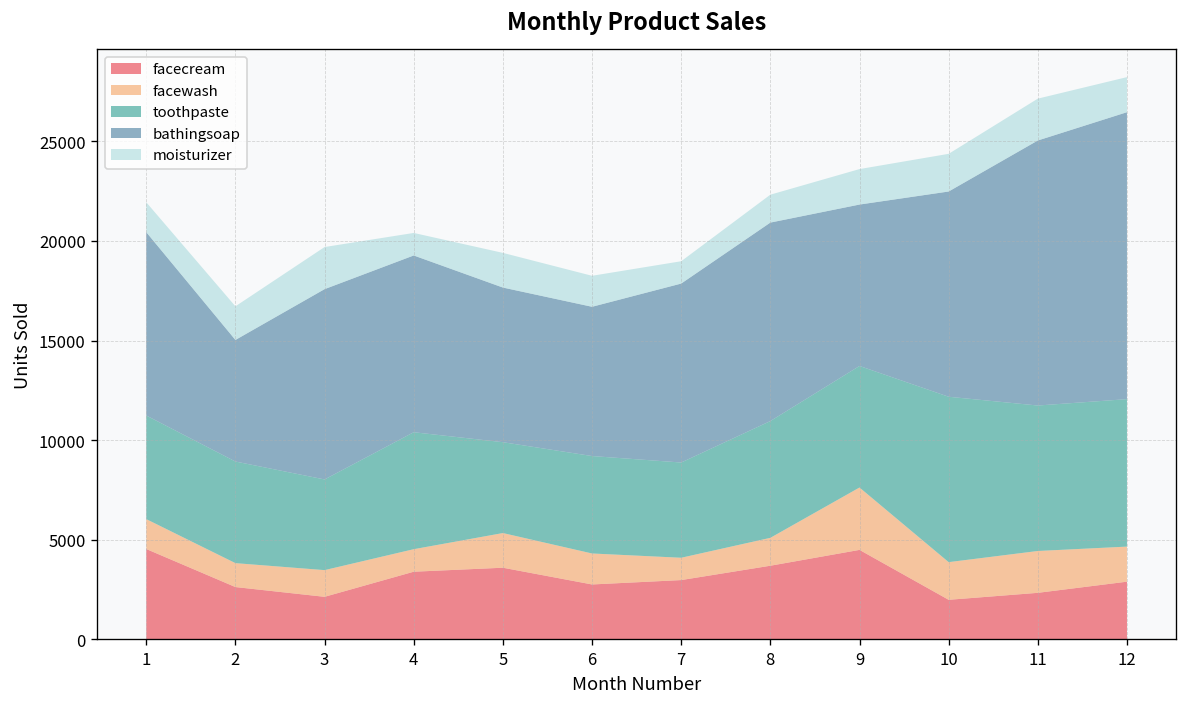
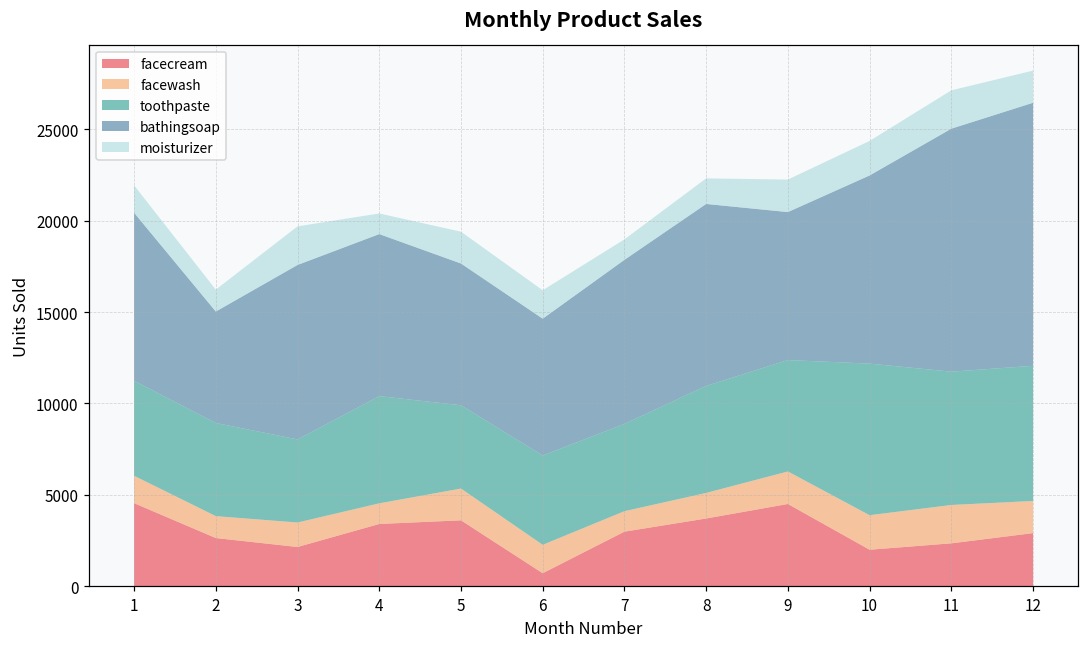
  {
    "facecream": {
      "1": 4500,
      "2": 2600,
      "3": 2100,
      "4": 3400,
      "5": 3600,
-     "6": 2800,
+     "6": 700,
      "7": 3000,
      "8": 3700,
      "9": 4500,
      "10": 2000,
      "11": 2300,
      "12": 2900
    },
    "facewash": {
      "1": 1500,
      "2": 1200,
      "3": 1300,
      "4": 1100,
      "5": 1700,
      "6": 1600,
      "7": 1100,
      "8": 1400,
-     "9": 3100,
+     "9": 1800,
      "10": 1900,
      "11": 2100,
      "12": 1800
    },
    "moisturizer": {
      "1": 1500,
-     "2": 1700,
+     "2": 1200,
      "3": 2100,
      "4": 1100,
      "5": 1700,
      "6": 1600,
      "7": 1100,
      "8": 1400,
      "9": 1800,
      "10": 1900,
      "11": 2100,
      "12": 1800
    }
  }
